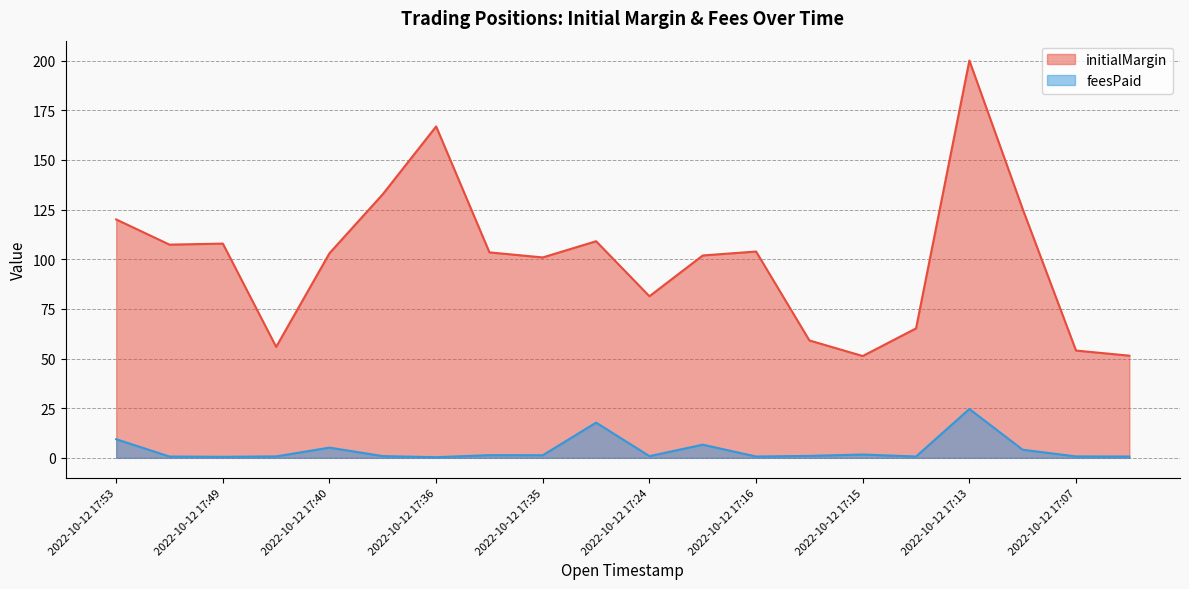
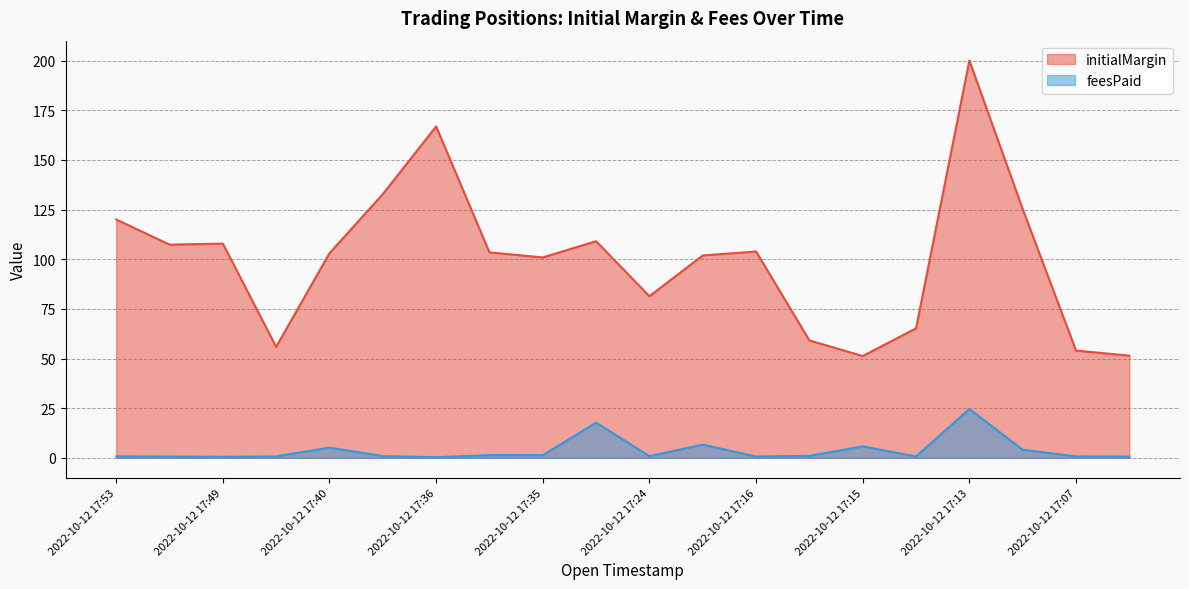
  {
    "initialMargin": {
      "2022-10-12 17:53": 120,
      "2022-10-12 17:49": 108,
      "2022-10-12 17:40": 103,
      "2022-10-12 17:36": 167,
      "2022-10-12 17:24": 81,
      "2022-10-12 17:15": 51,
      "2022-10-12 17:13": 200
    },
    "feesPaid": {
-     "2022-10-12 17:53": 9,
+     "2022-10-12 17:53": 1,
      "2022-10-12 17:49": 1,
      "2022-10-12 17:40": 5,
      "2022-10-12 17:36": 0,
      "2022-10-12 17:24": 1,
-     "2022-10-12 17:15": 2,
+     "2022-10-12 17:15": 6,
      "2022-10-12 17:13": 25
    }
  }
